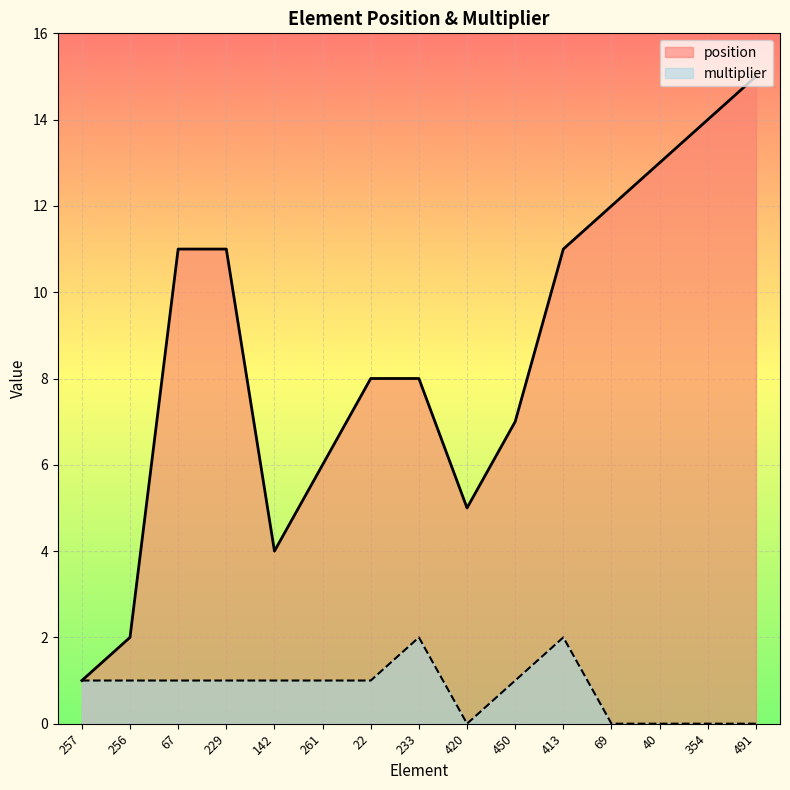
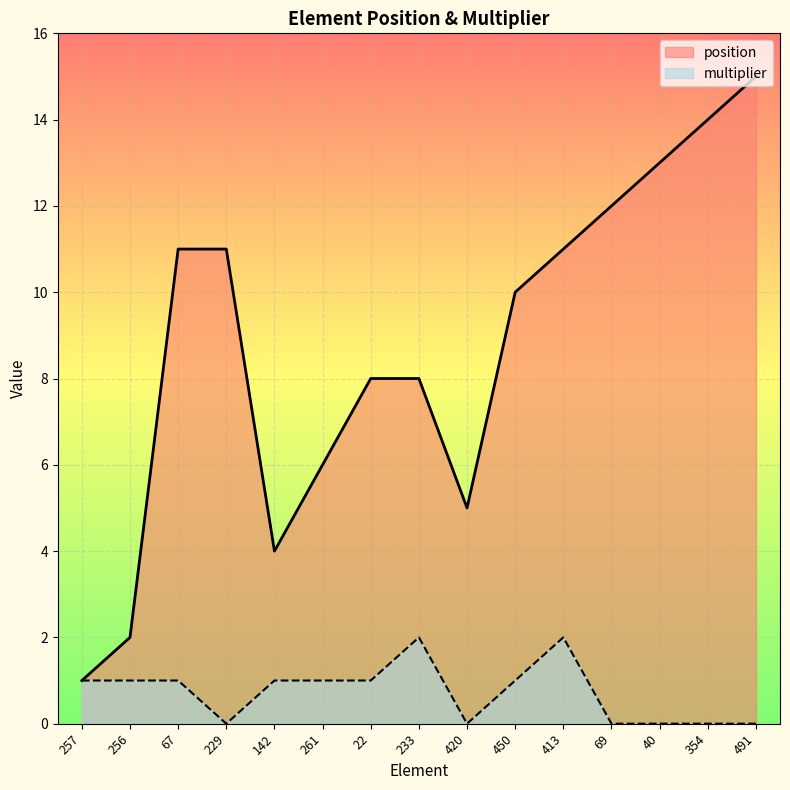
  {
    "position": {
      "256": 2,
      "67": 11,
      "229": 11,
      "142": 4,
      "261": 6,
      "22": 8,
      "233": 8,
      "420": 5,
-     "450": 7,
+     "450": 10,
      "413": 11,
      "69": 12,
      "40": 13,
      "354": 14
    },
    "multiplier": {
      "256": 1,
      "67": 1,
-     "229": 1,
+     "229": 0,
      "142": 1,
      "261": 1,
      "22": 1,
      "233": 2,
      "420": 0,
      "450": 1,
      "413": 2,
      "69": 0,
      "40": 0,
      "354": 0,
      "491": 0
    }
  }
